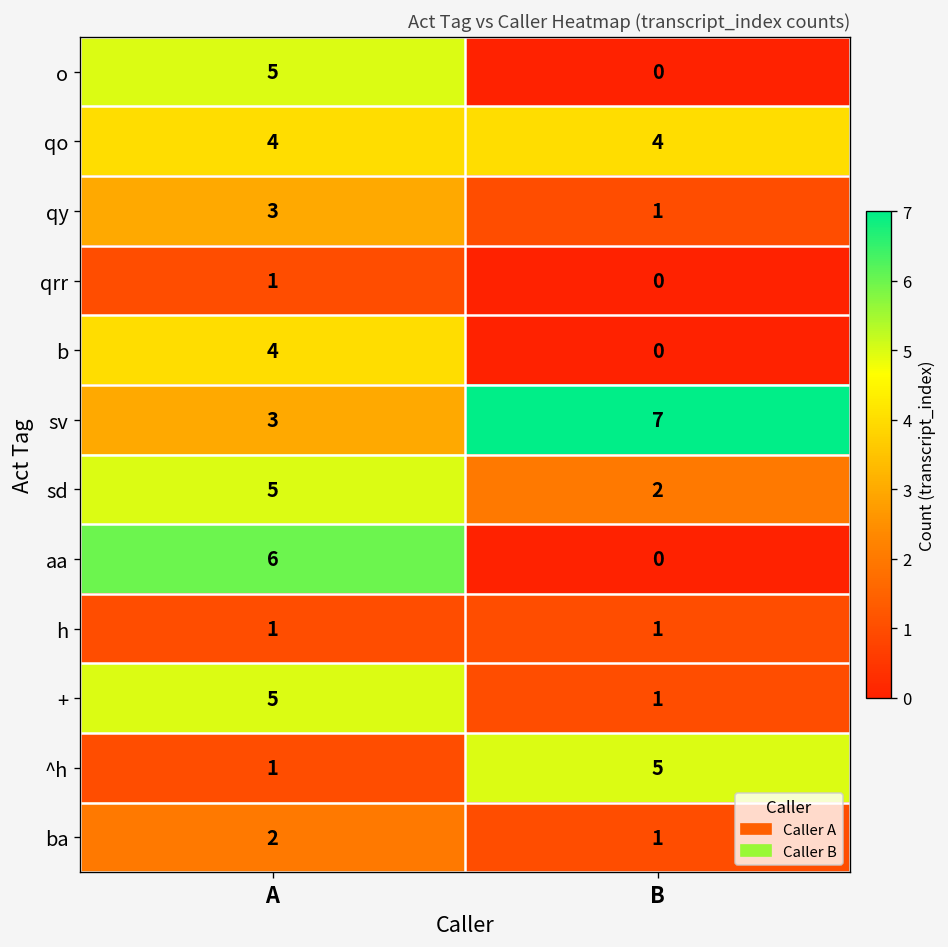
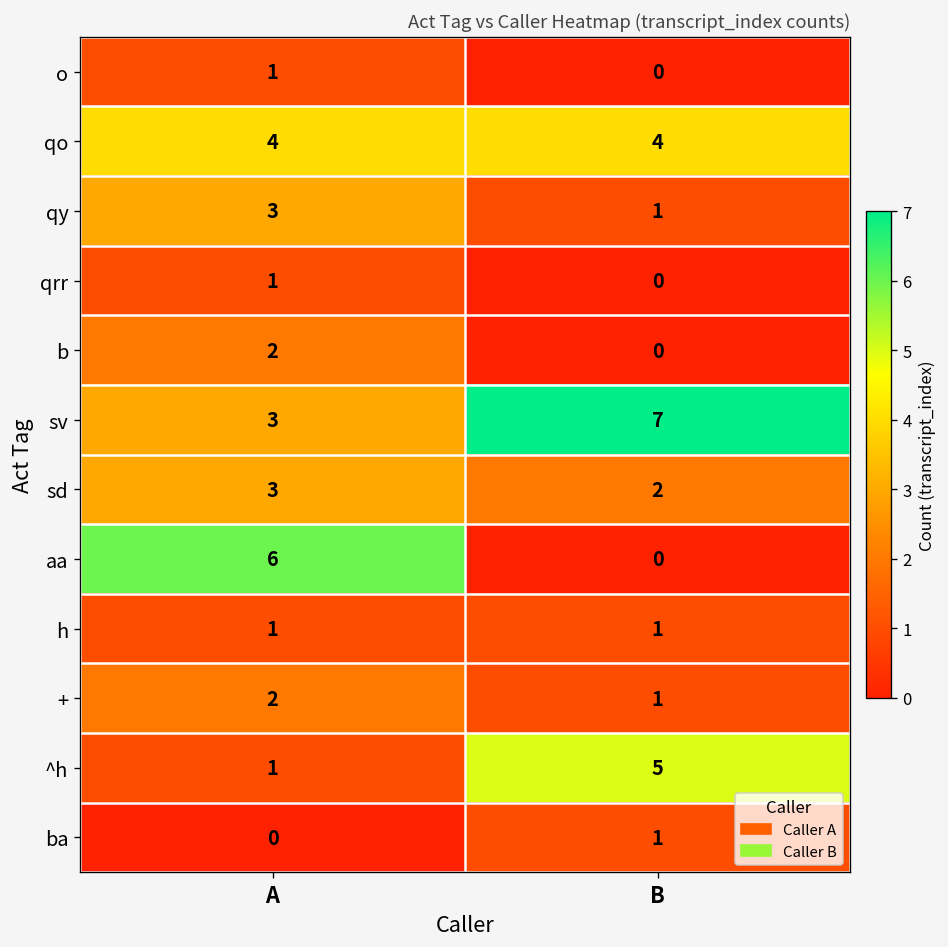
  {
    "o": {
-     "A": 5,
+     "A": 1,
      "B": 0
    },
    "qo": {
      "A": 4,
      "B": 4
    },
    "qy": {
      "A": 3,
      "B": 1
    },
    "qrr": {
      "A": 1,
      "B": 0
    },
    "b": {
-     "A": 4,
+     "A": 2,
      "B": 0
    },
    "sv": {
      "A": 3,
      "B": 7
    },
    "sd": {
-     "A": 5,
+     "A": 3,
      "B": 2
    },
    "aa": {
      "A": 6,
      "B": 0
    },
    "h": {
      "A": 1,
      "B": 1
    },
    "+": {
-     "A": 5,
+     "A": 2,
      "B": 1
    },
    "^h": {
      "A": 1,
      "B": 5
    },
    "ba": {
-     "A": 2,
+     "A": 0,
      "B": 1
    }
  }
